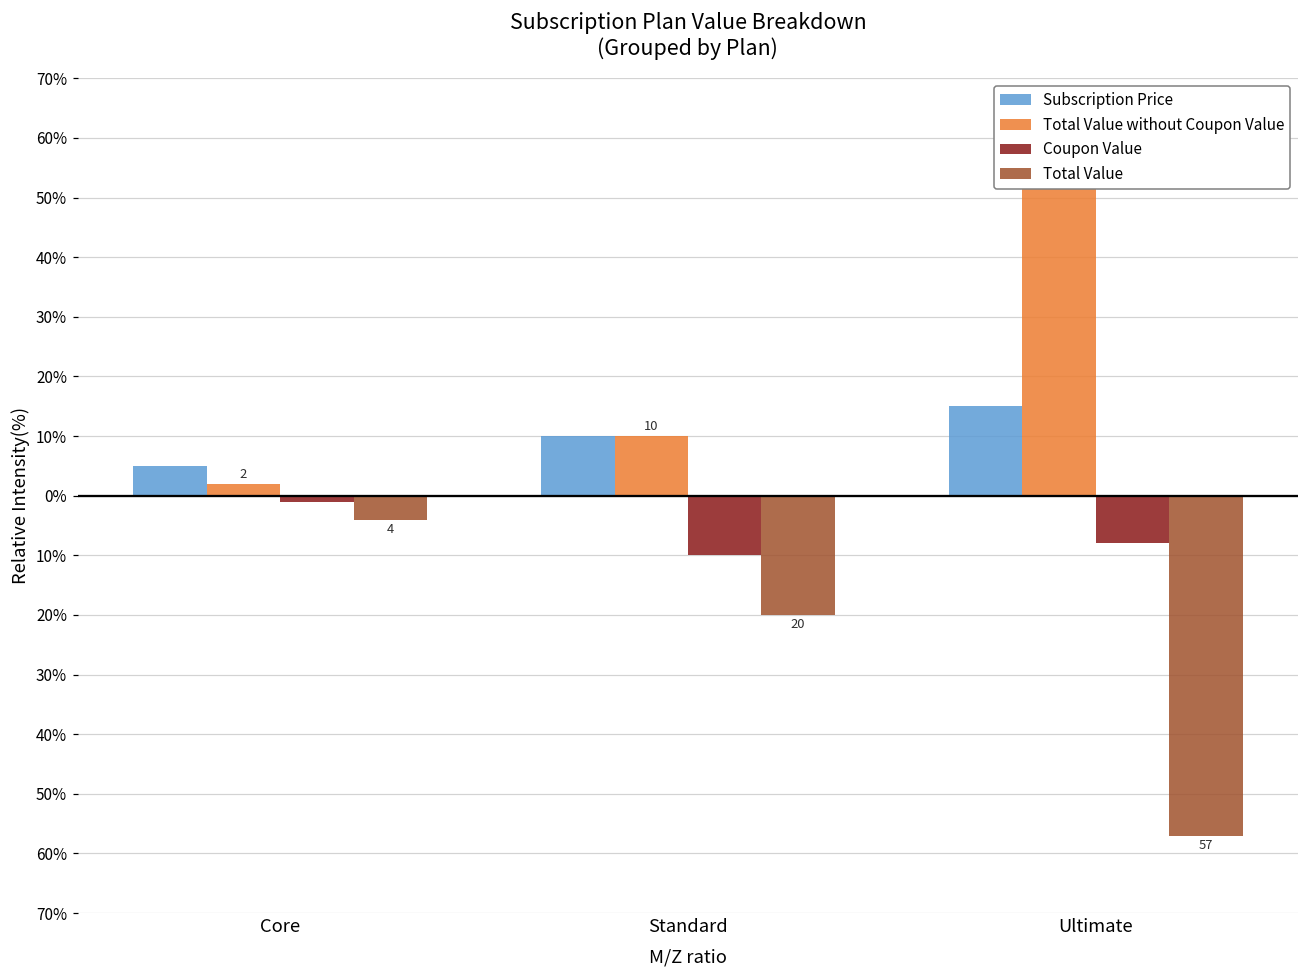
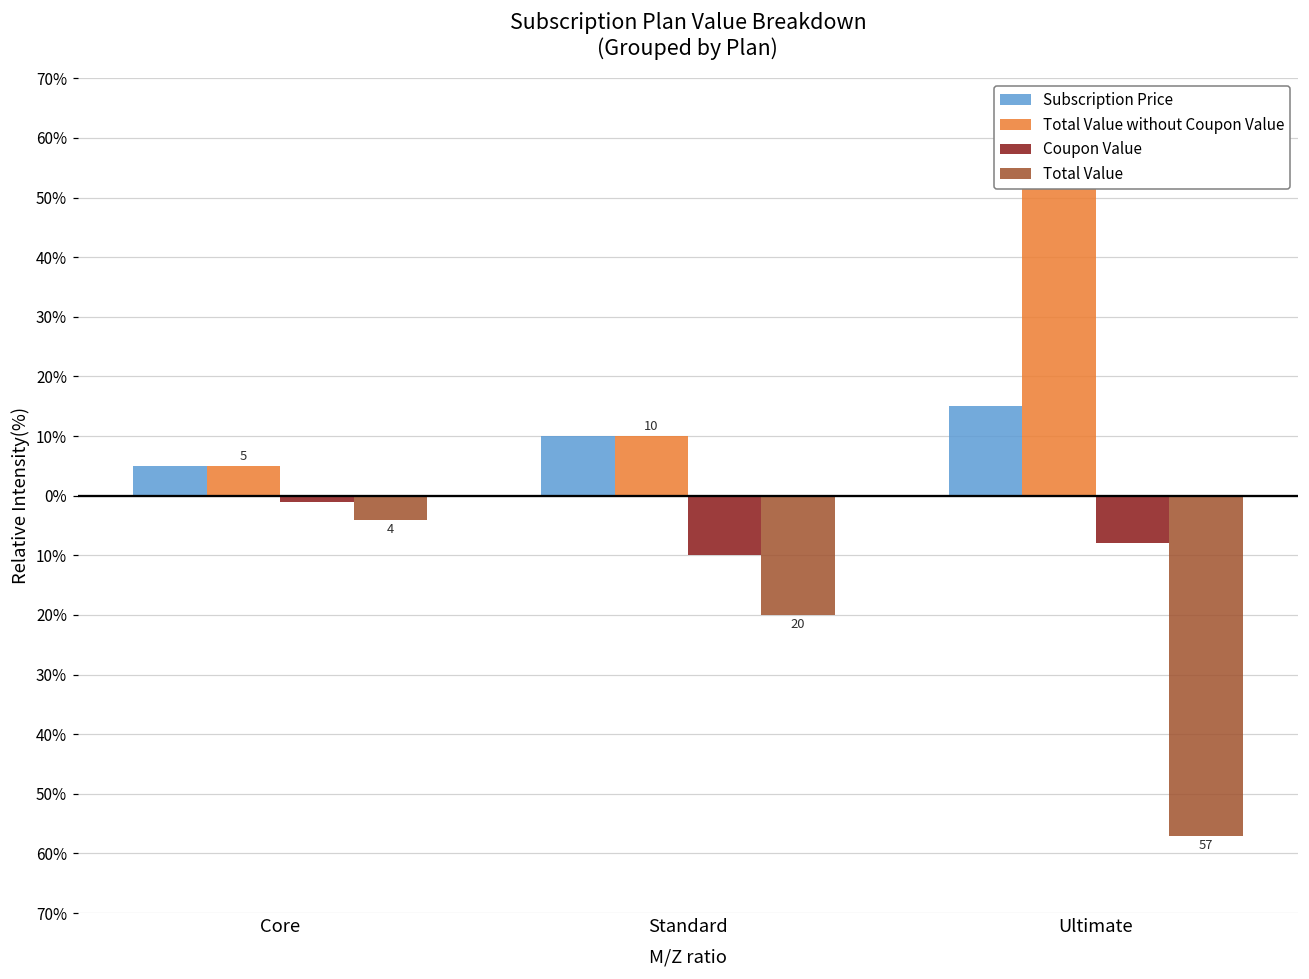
  {
    "Total Value without Coupon Value": {
-     "Core": 2,
+     "Core": 5,
      "Standard": 10
    }
  }
